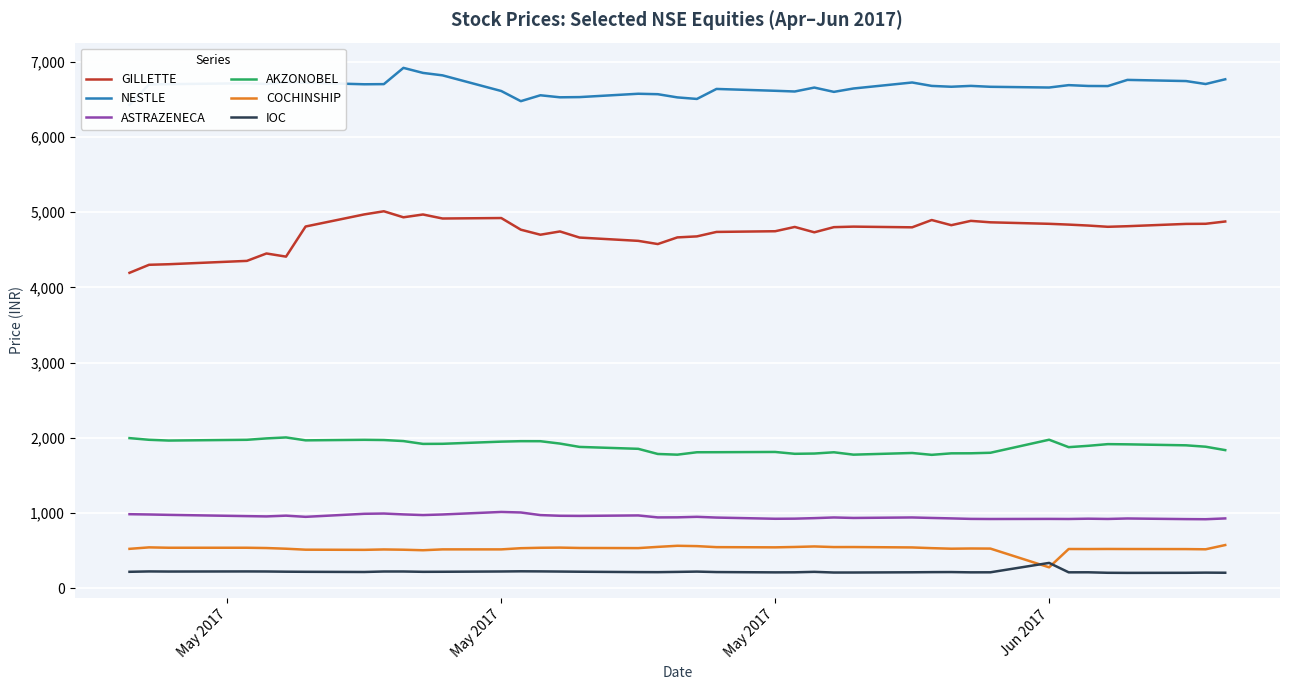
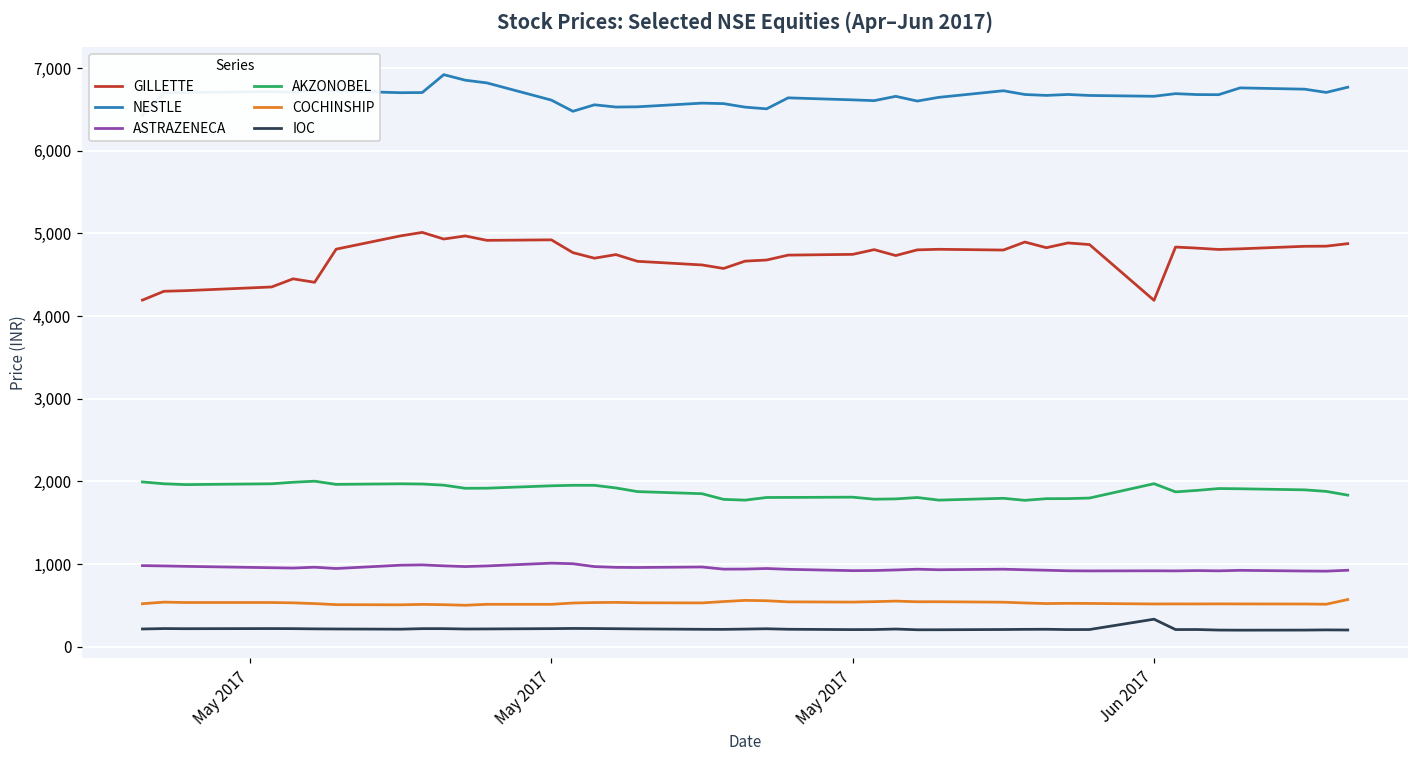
  {
    "GILLETTE": {
-     "Jun 2017": "4,800"
+     "Jun 2017": "4,200"
    },
    "NESTLE": {
      "Jun 2017": "6,700"
    },
    "ASTRAZENECA": {
      "Jun 2017": "900"
    },
    "AKZONOBEL": {
      "Jun 2017": "2,000"
    },
    "COCHINSHIP": {
-     "Jun 2017": "300"
+     "Jun 2017": "500"
    },
    "IOC": {
      "Jun 2017": "300"
    }
  }
